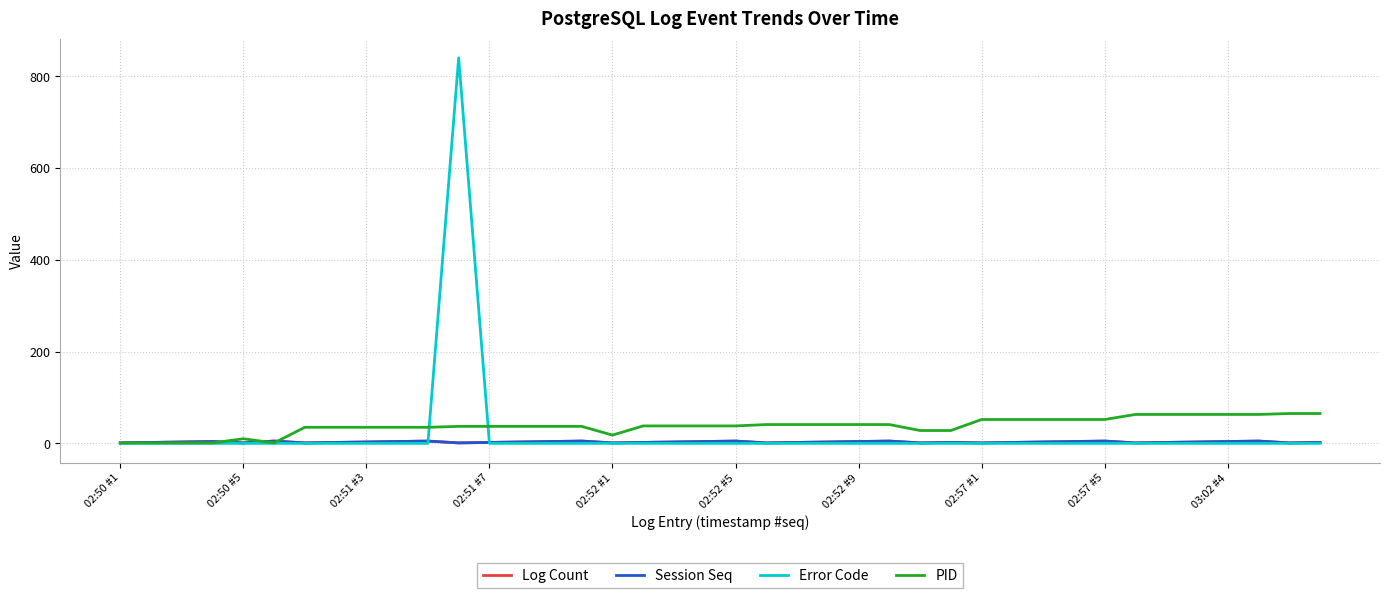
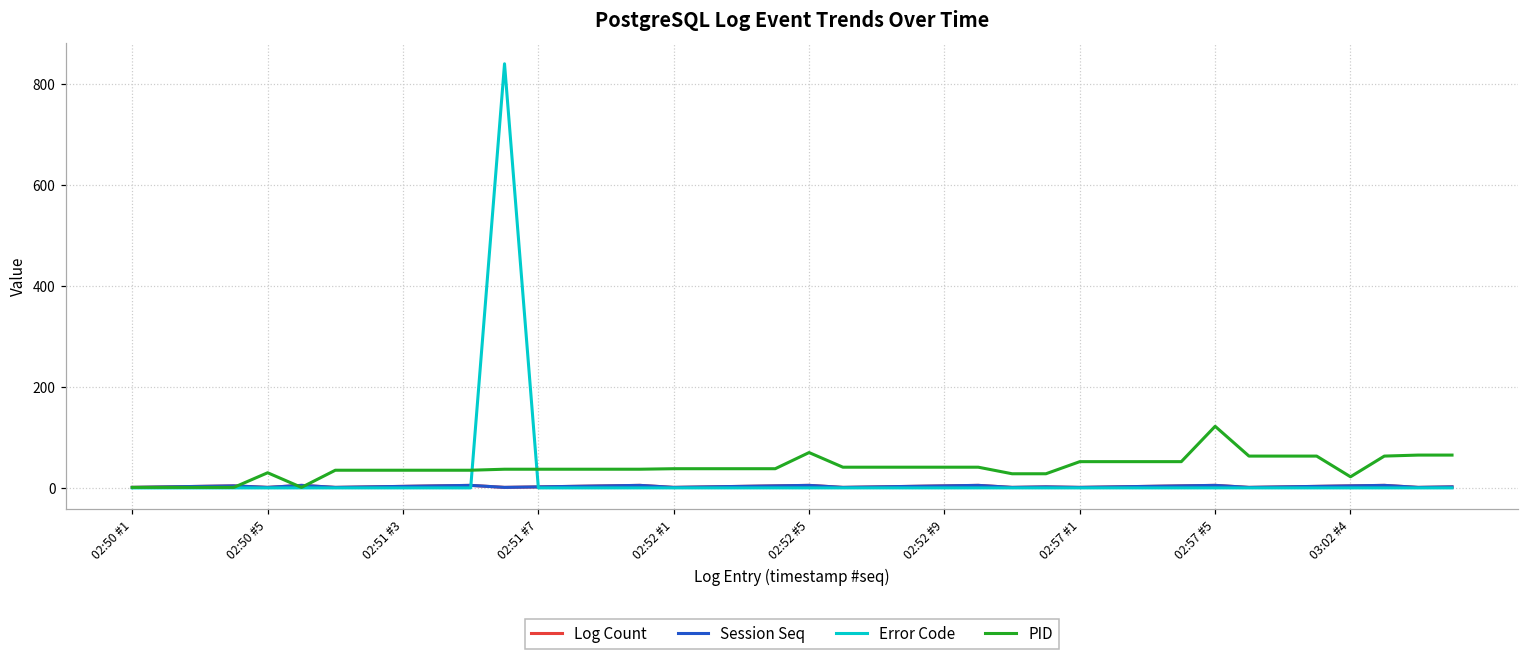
  {
    "PID": {
-     "02:50 #5": 10,
+     "02:50 #5": 30,
      "02:51 #3": 40,
      "02:51 #7": 40,
-     "02:52 #1": 20,
-     "02:52 #5": 40,
+     "02:52 #1": 40,
+     "02:52 #5": 70,
      "02:52 #9": 40,
      "02:57 #1": 50,
-     "02:57 #5": 50,
-     "03:02 #4": 60
+     "02:57 #5": 120,
+     "03:02 #4": 20
    }
  }
